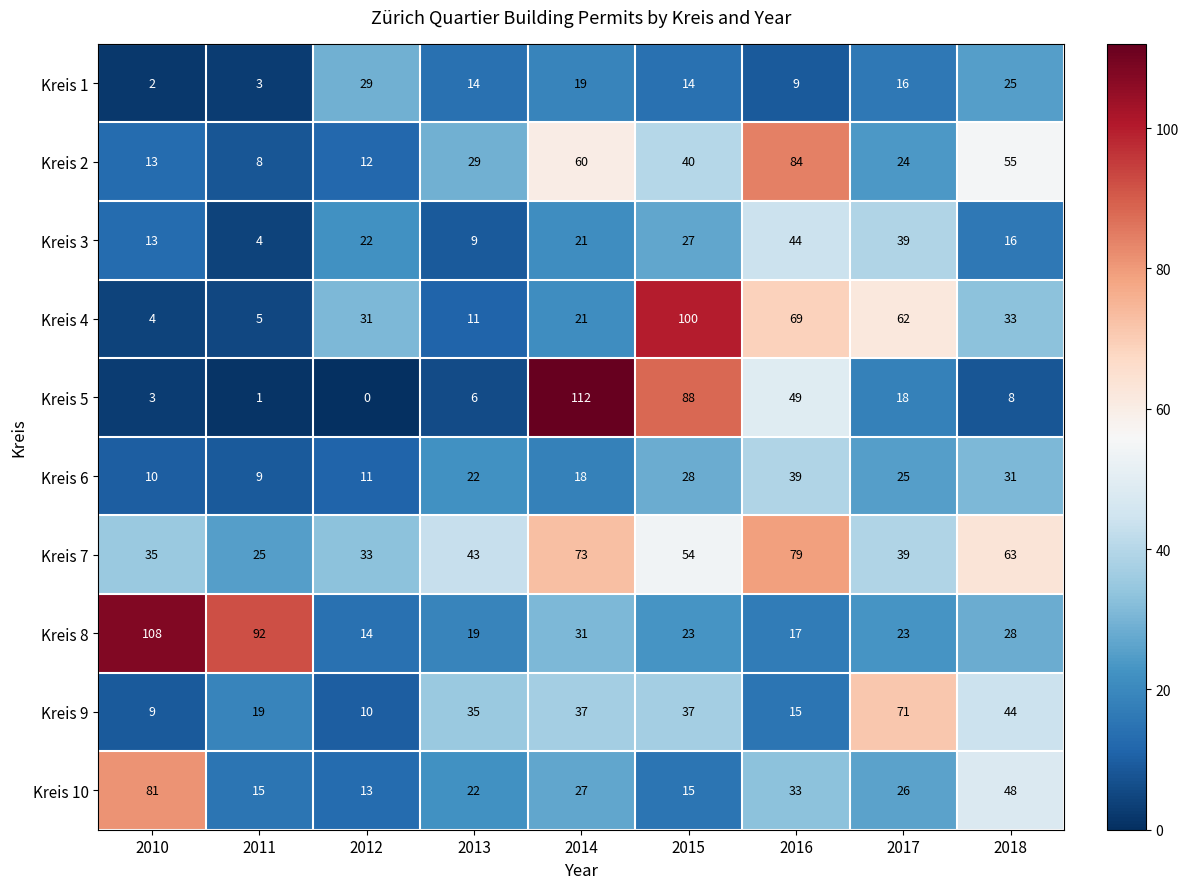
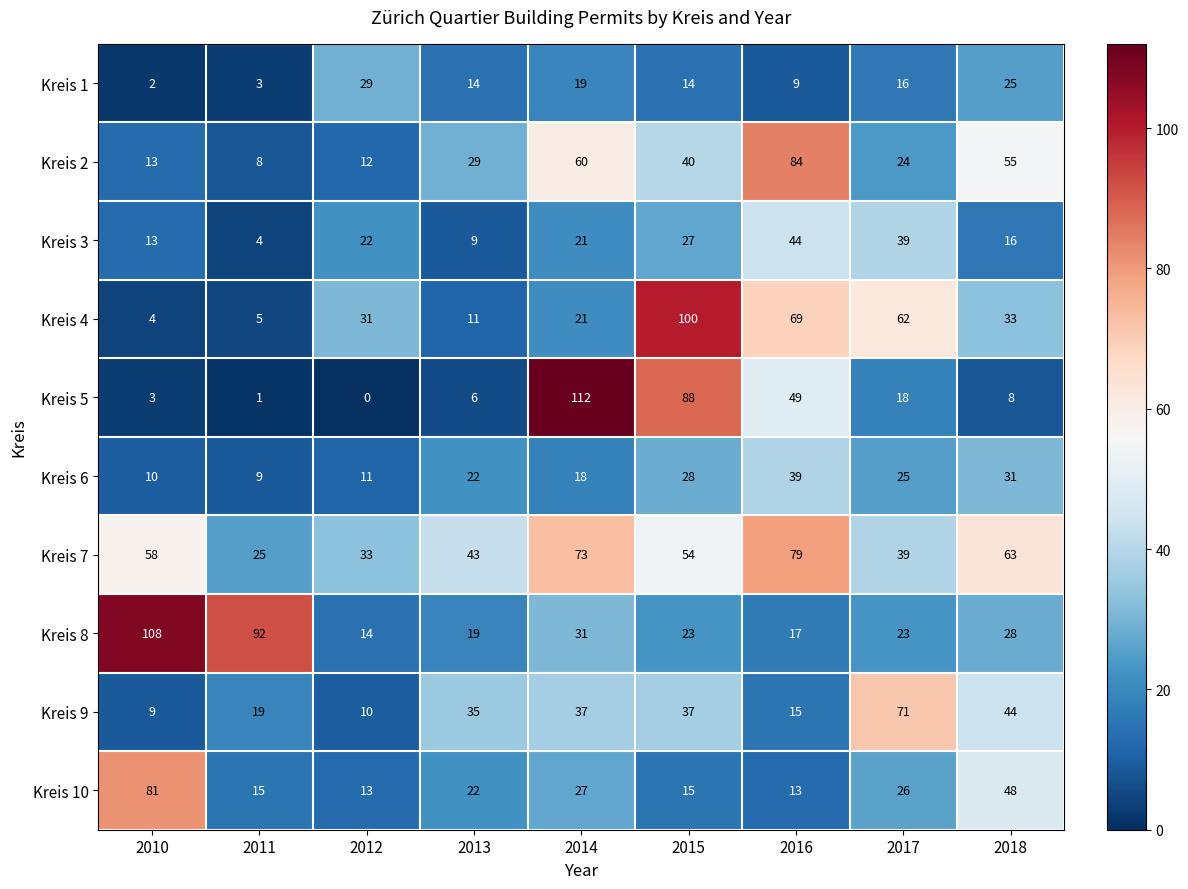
  {
    "Kreis 1": {
      "2010": 2,
      "2011": 3,
      "2012": 29,
      "2013": 14,
      "2014": 19,
      "2015": 14,
      "2016": 9,
      "2017": 16,
      "2018": 25
    },
    "Kreis 2": {
      "2010": 13,
      "2011": 8,
      "2012": 12,
      "2013": 29,
      "2014": 60,
      "2015": 40,
      "2016": 84,
      "2017": 24,
      "2018": 55
    },
    "Kreis 3": {
      "2010": 13,
      "2011": 4,
      "2012": 22,
      "2013": 9,
      "2014": 21,
      "2015": 27,
      "2016": 44,
      "2017": 39,
      "2018": 16
    },
    "Kreis 4": {
      "2010": 4,
      "2011": 5,
      "2012": 31,
      "2013": 11,
      "2014": 21,
      "2015": 100,
      "2016": 69,
      "2017": 62,
      "2018": 33
    },
    "Kreis 5": {
      "2010": 3,
      "2011": 1,
      "2012": 0,
      "2013": 6,
      "2014": 112,
      "2015": 88,
      "2016": 49,
      "2017": 18,
      "2018": 8
    },
    "Kreis 6": {
      "2010": 10,
      "2011": 9,
      "2012": 11,
      "2013": 22,
      "2014": 18,
      "2015": 28,
      "2016": 39,
      "2017": 25,
      "2018": 31
    },
    "Kreis 7": {
-     "2010": 35,
+     "2010": 58,
      "2011": 25,
      "2012": 33,
      "2013": 43,
      "2014": 73,
      "2015": 54,
      "2016": 79,
      "2017": 39,
      "2018": 63
    },
    "Kreis 8": {
      "2010": 108,
      "2011": 92,
      "2012": 14,
      "2013": 19,
      "2014": 31,
      "2015": 23,
      "2016": 17,
      "2017": 23,
      "2018": 28
    },
    "Kreis 9": {
      "2010": 9,
      "2011": 19,
      "2012": 10,
      "2013": 35,
      "2014": 37,
      "2015": 37,
      "2016": 15,
      "2017": 71,
      "2018": 44
    },
    "Kreis 10": {
      "2010": 81,
      "2011": 15,
      "2012": 13,
      "2013": 22,
      "2014": 27,
      "2015": 15,
-     "2016": 33,
+     "2016": 13,
      "2017": 26,
      "2018": 48
    }
  }
